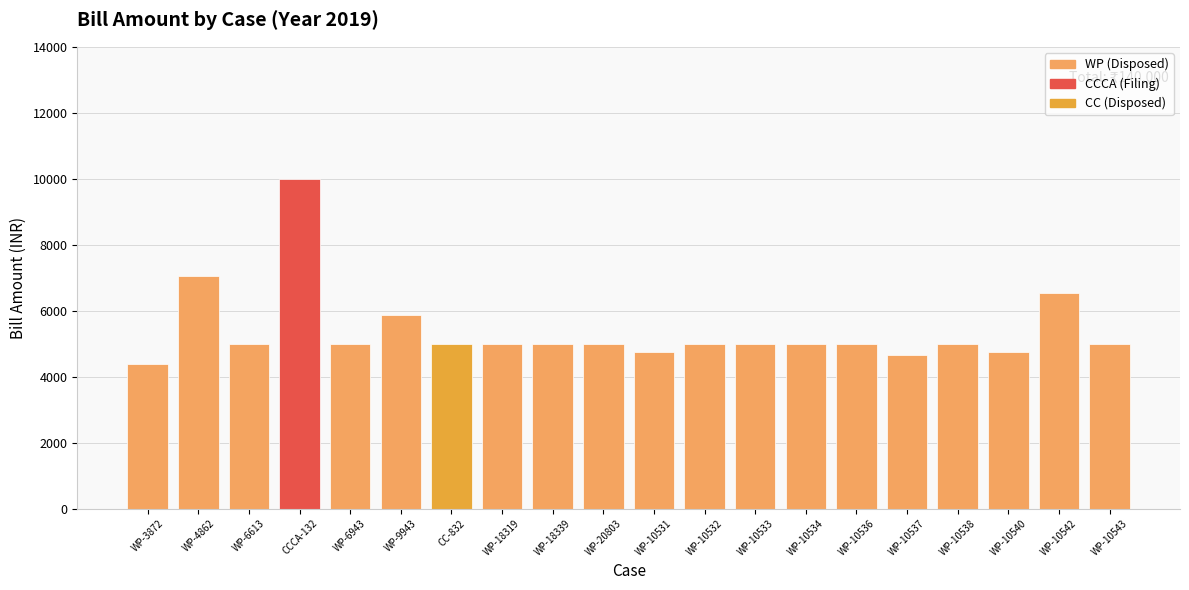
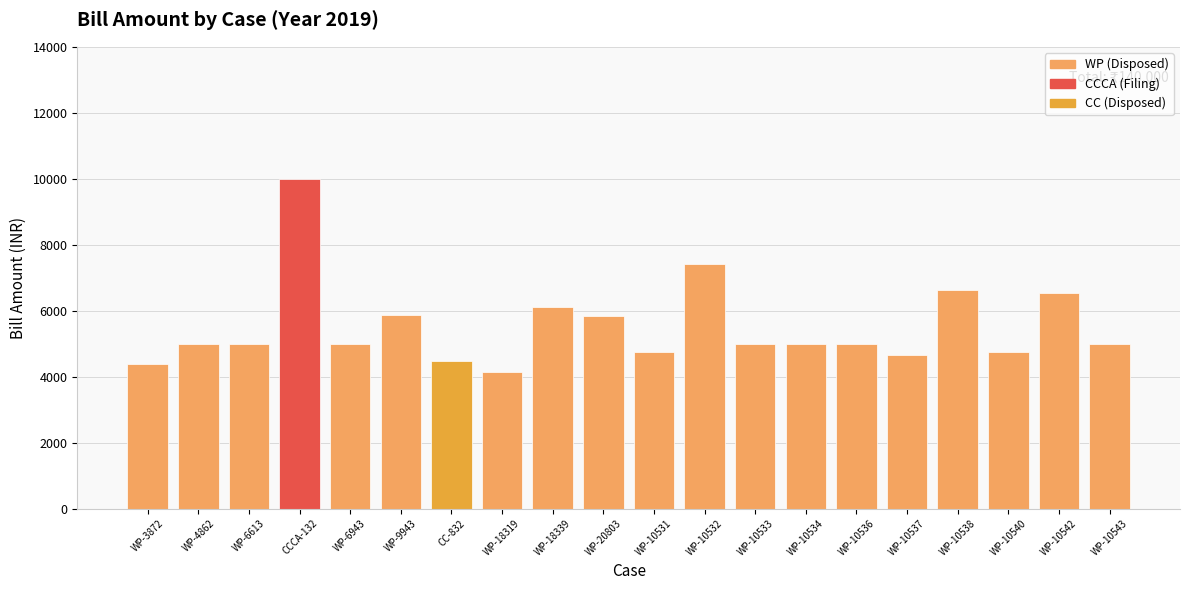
  {
    "WP-3872": 4400,
-   "WP-4862": 7000,
+   "WP-4862": 5000,
    "WP-6613": 5000,
    "CCCA-132": 10000,
    "WP-6943": 5000,
    "WP-9943": 5900,
-   "CC-832": 5000,
-   "WP-18319": 5000,
-   "WP-18339": 5000,
-   "WP-20803": 5000,
+   "CC-832": 4500,
+   "WP-18319": 4100,
+   "WP-18339": 6100,
+   "WP-20803": 5800,
    "WP-10531": 4700,
-   "WP-10532": 5000,
+   "WP-10532": 7400,
    "WP-10533": 5000,
    "WP-10534": 5000,
    "WP-10536": 5000,
    "WP-10537": 4700,
-   "WP-10538": 5000,
+   "WP-10538": 6600,
    "WP-10540": 4700,
    "WP-10542": 6500,
    "WP-10543": 5000
  }
